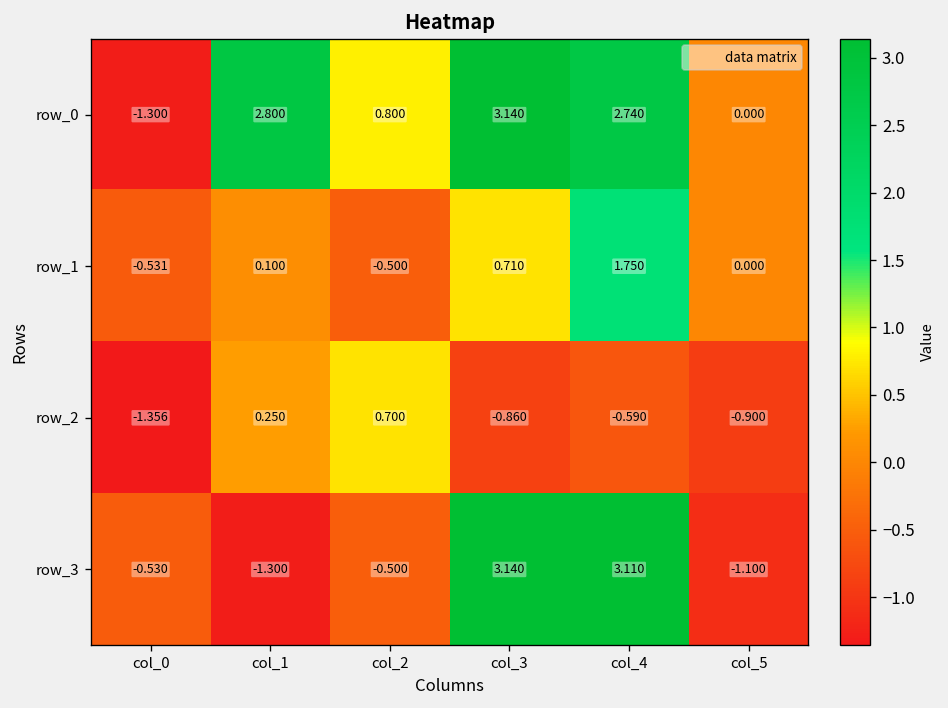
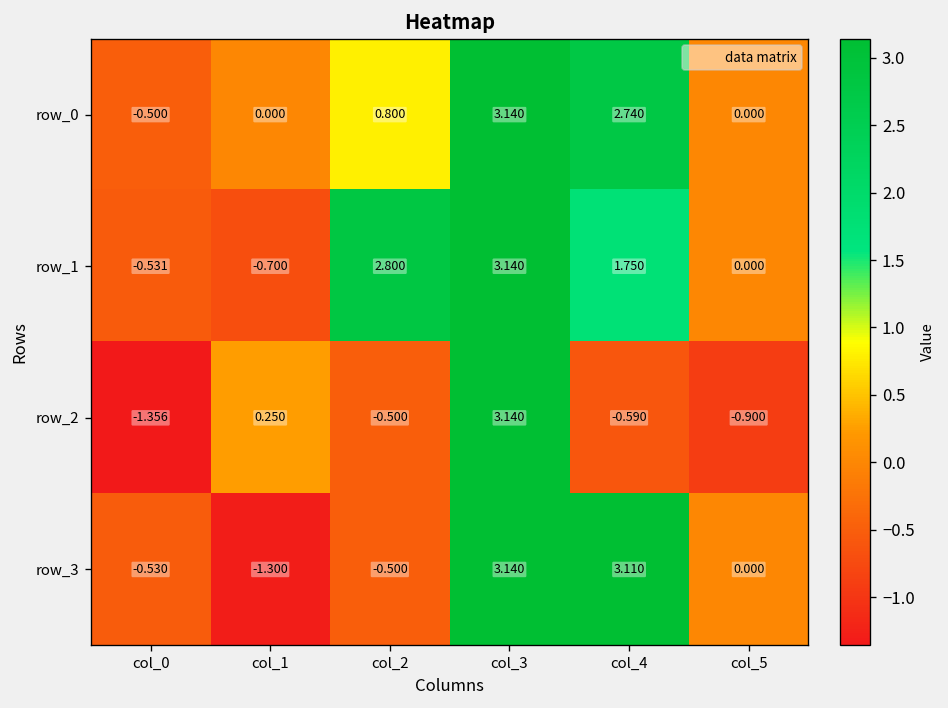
  {
    "row_0": {
-     "col_0": -1.300,
-     "col_1": 2.800
+     "col_0": -0.500,
+     "col_1": 0.000
    },
    "row_1": {
-     "col_1": 0.100,
-     "col_2": -0.500,
-     "col_3": 0.710
+     "col_1": -0.700,
+     "col_2": 2.800,
+     "col_3": 3.140
    },
    "row_2": {
-     "col_2": 0.700,
-     "col_3": -0.860
+     "col_2": -0.500,
+     "col_3": 3.140
    },
    "row_3": {
-     "col_5": -1.100
+     "col_5": 0.000
    }
  }
